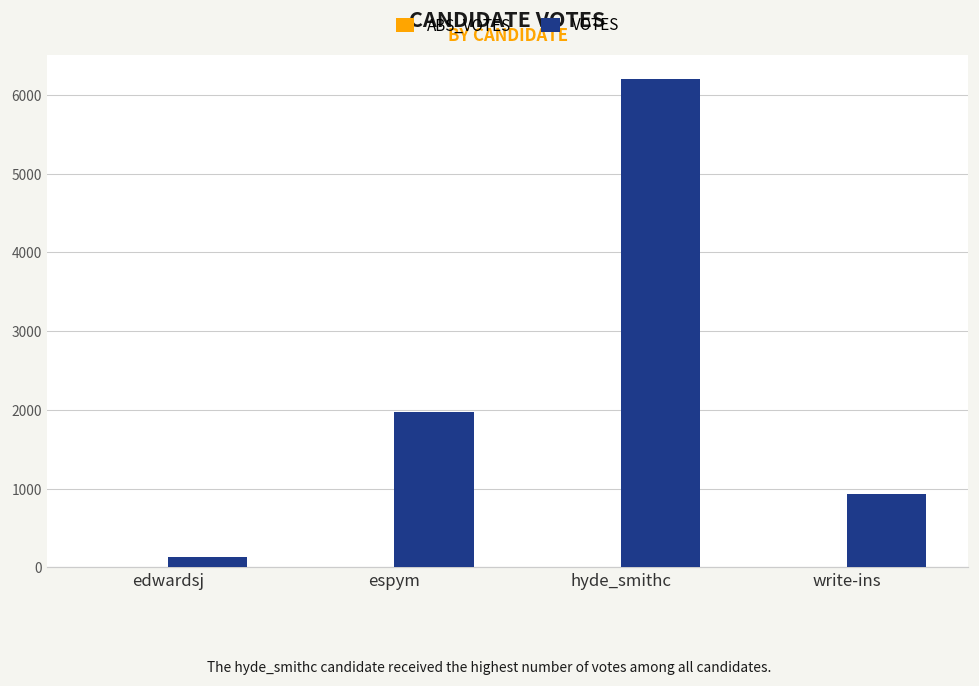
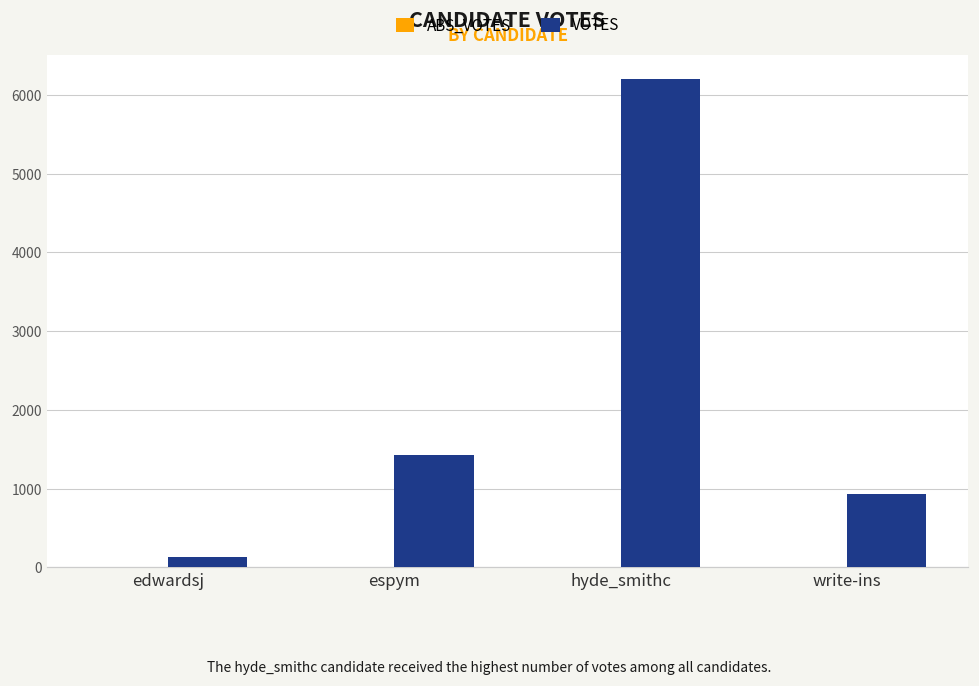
  {
    "ABS_VOTES": {
      "edwardsj": 0,
      "espym": 0,
      "hyde_smithc": 0,
      "write-ins": 0
    },
    "VOTES": {
      "edwardsj": 100,
-     "espym": 2000,
+     "espym": 1400,
      "hyde_smithc": 6200,
      "write-ins": 900
    }
  }
